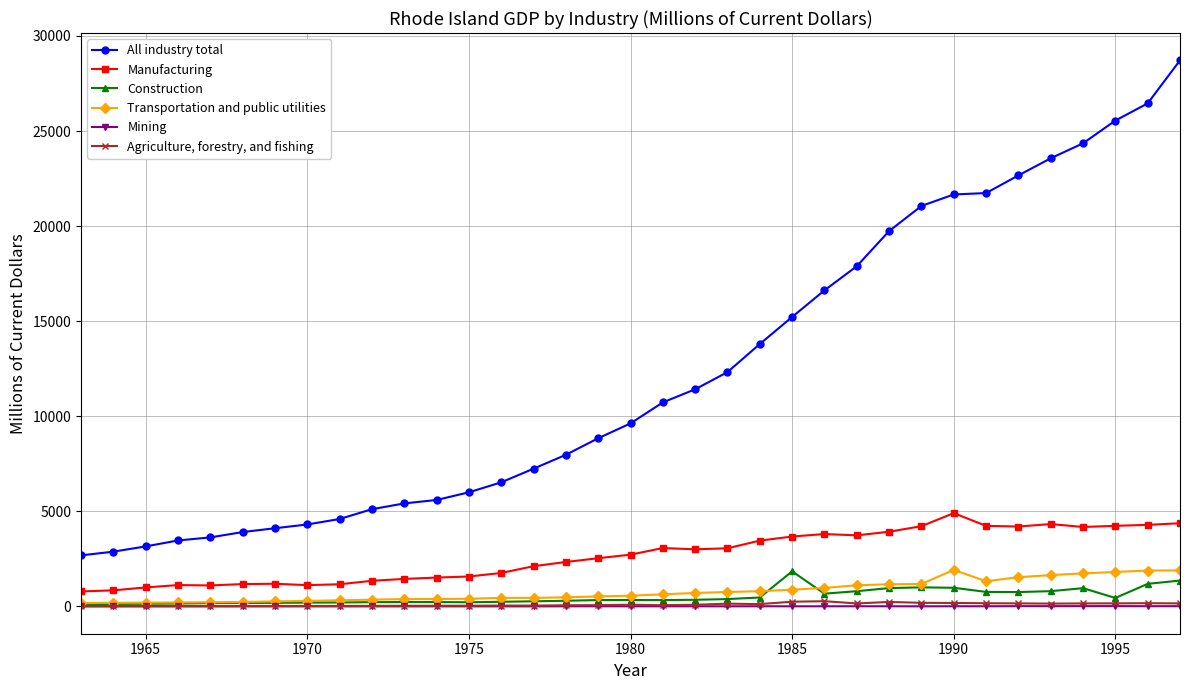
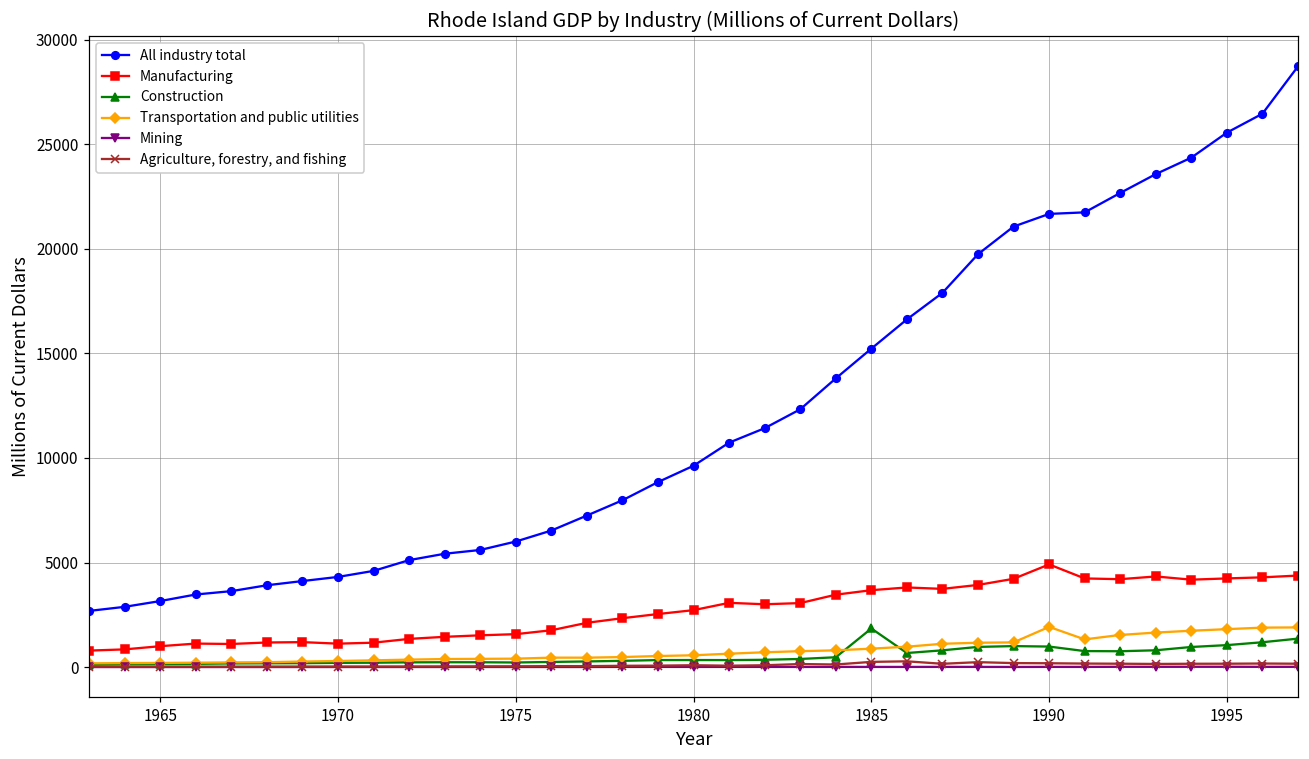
  {
    "All industry total": {
      "1965": 3200,
      "1970": 4300,
      "1975": 6000,
      "1980": 9600,
      "1985": 15200,
      "1990": 21700,
      "1995": 25500
    },
    "Manufacturing": {
      "1965": 1000,
      "1970": 1100,
      "1975": 1600,
      "1980": 2700,
      "1985": 3700,
      "1990": 4900,
      "1995": 4200
    },
    "Construction": {
      "1975": 200,
      "1980": 300,
      "1985": 1800,
      "1990": 1000,
-     "1995": 400
+     "1995": 1100
    },
    "Transportation and public utilities": {
      "1975": 400,
      "1980": 600,
      "1985": 900,
      "1990": 1900,
      "1995": 1800
    },
    "Mining": {
      "1985": 0,
      "1990": 0,
      "1995": 0
    },
    "Agriculture, forestry, and fishing": {
      "1985": 200,
      "1990": 200,
      "1995": 200
    }
  }
